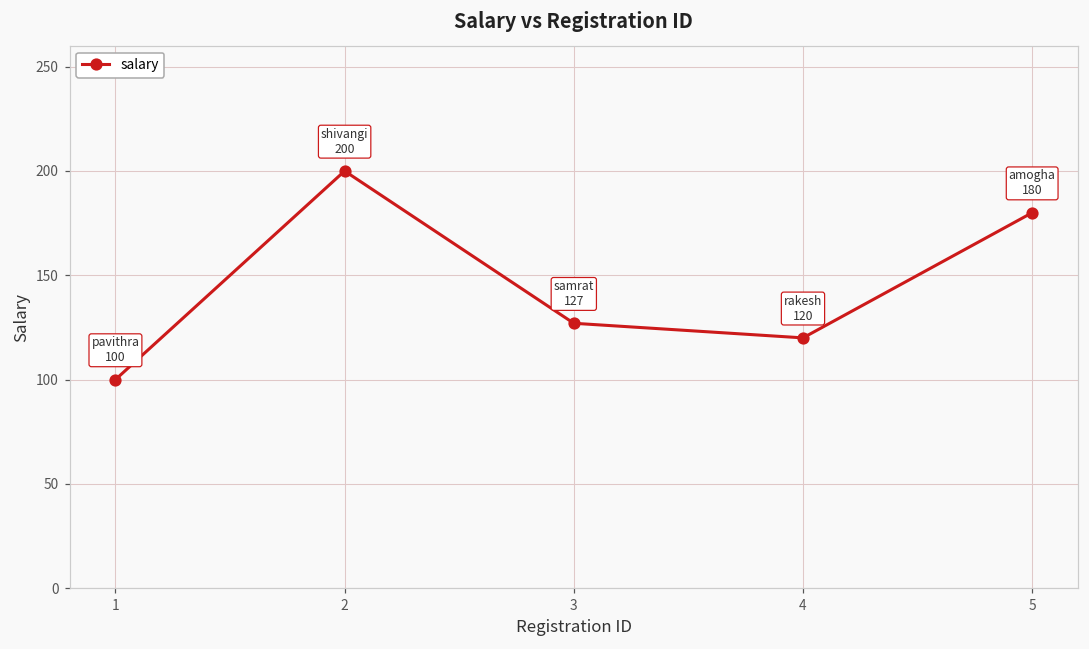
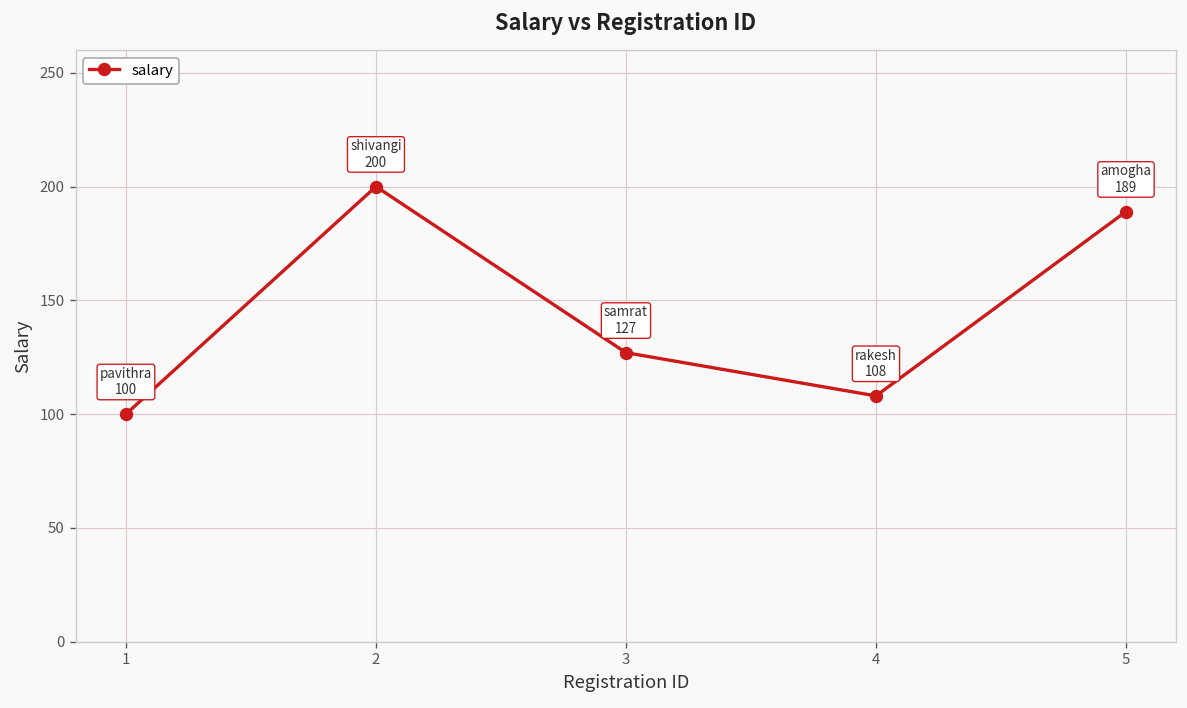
  {
-   "4": 120,
-   "5": 180
+   "4": 108,
+   "5": 189
  }
